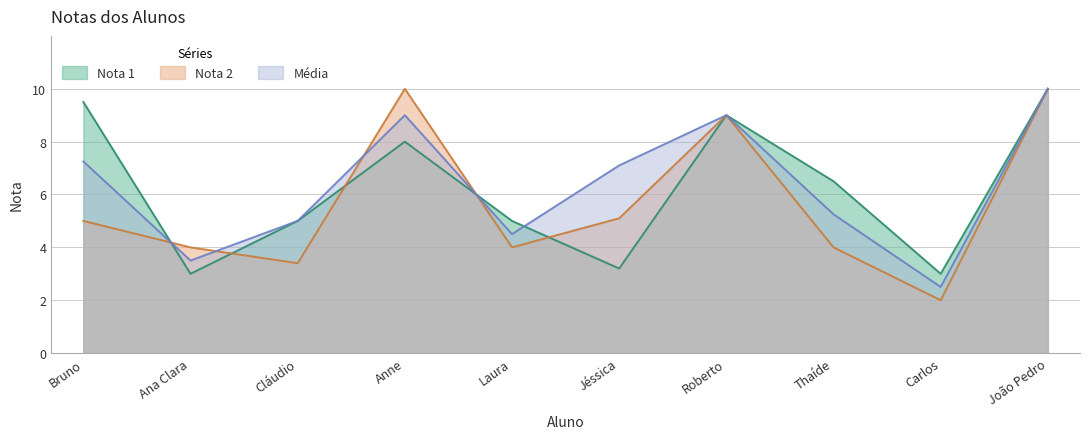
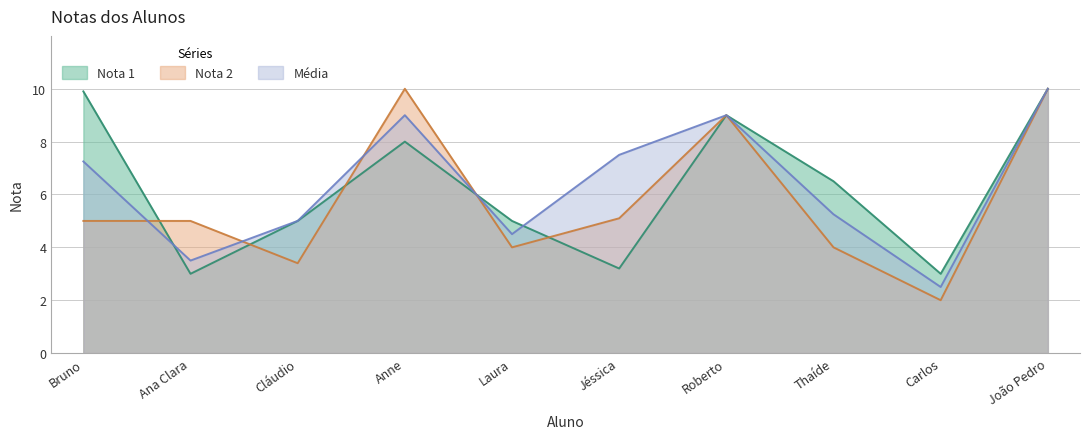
  {
    "Nota 1": {
-     "Bruno": 9.5,
+     "Bruno": 9.9,
      "Ana Clara": 3.0,
      "Anne": 8.0,
      "Laura": 5.0,
      "Jéssica": 3.2,
      "Thaíde": 6.5,
      "Carlos": 3.0
    },
    "Nota 2": {
      "Bruno": 5,
-     "Ana Clara": 4,
+     "Ana Clara": 5,
      "Cláudio": 3.4,
      "Anne": 10,
      "Laura": 4,
      "Jéssica": 5.1,
      "Thaíde": 4,
      "Carlos": 2
    },
    "Média": {
      "Bruno": 7.3,
      "Ana Clara": 3.5,
      "Anne": 9.0,
      "Laura": 4.5,
-     "Jéssica": 7.1,
+     "Jéssica": 7.5,
      "Thaíde": 5.3,
      "Carlos": 2.5
    }
  }
